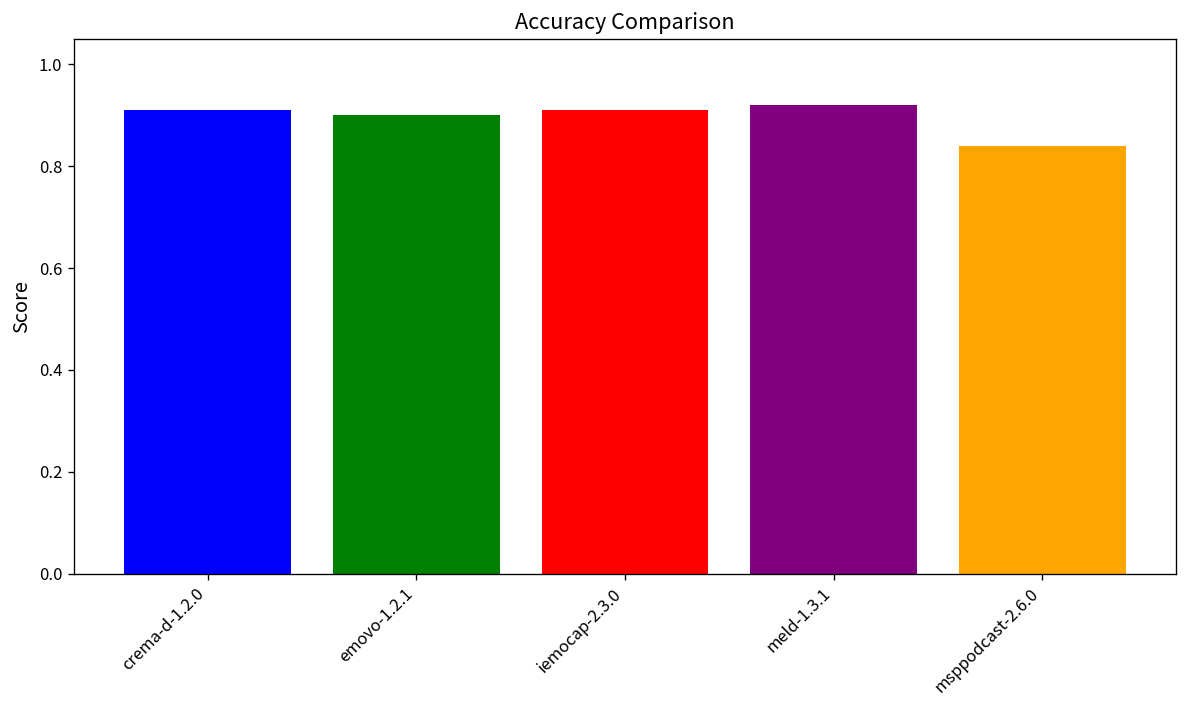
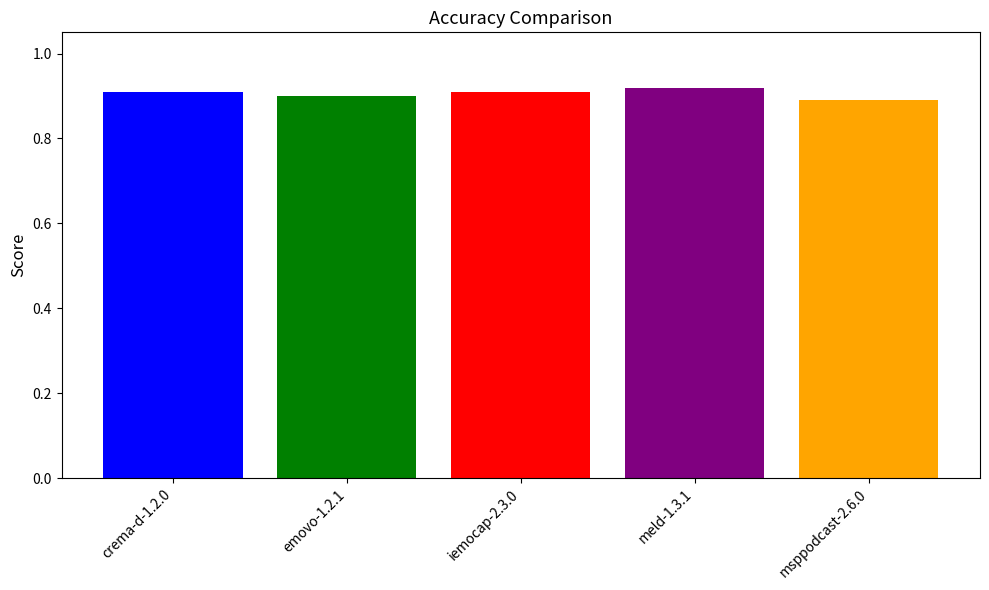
  {
    "crema-d-1.2.0": 0.91,
    "emovo-1.2.1": 0.90,
    "iemocap-2.3.0": 0.91,
    "meld-1.3.1": 0.92,
-   "msppodcast-2.6.0": 0.84
+   "msppodcast-2.6.0": 0.89
  }
